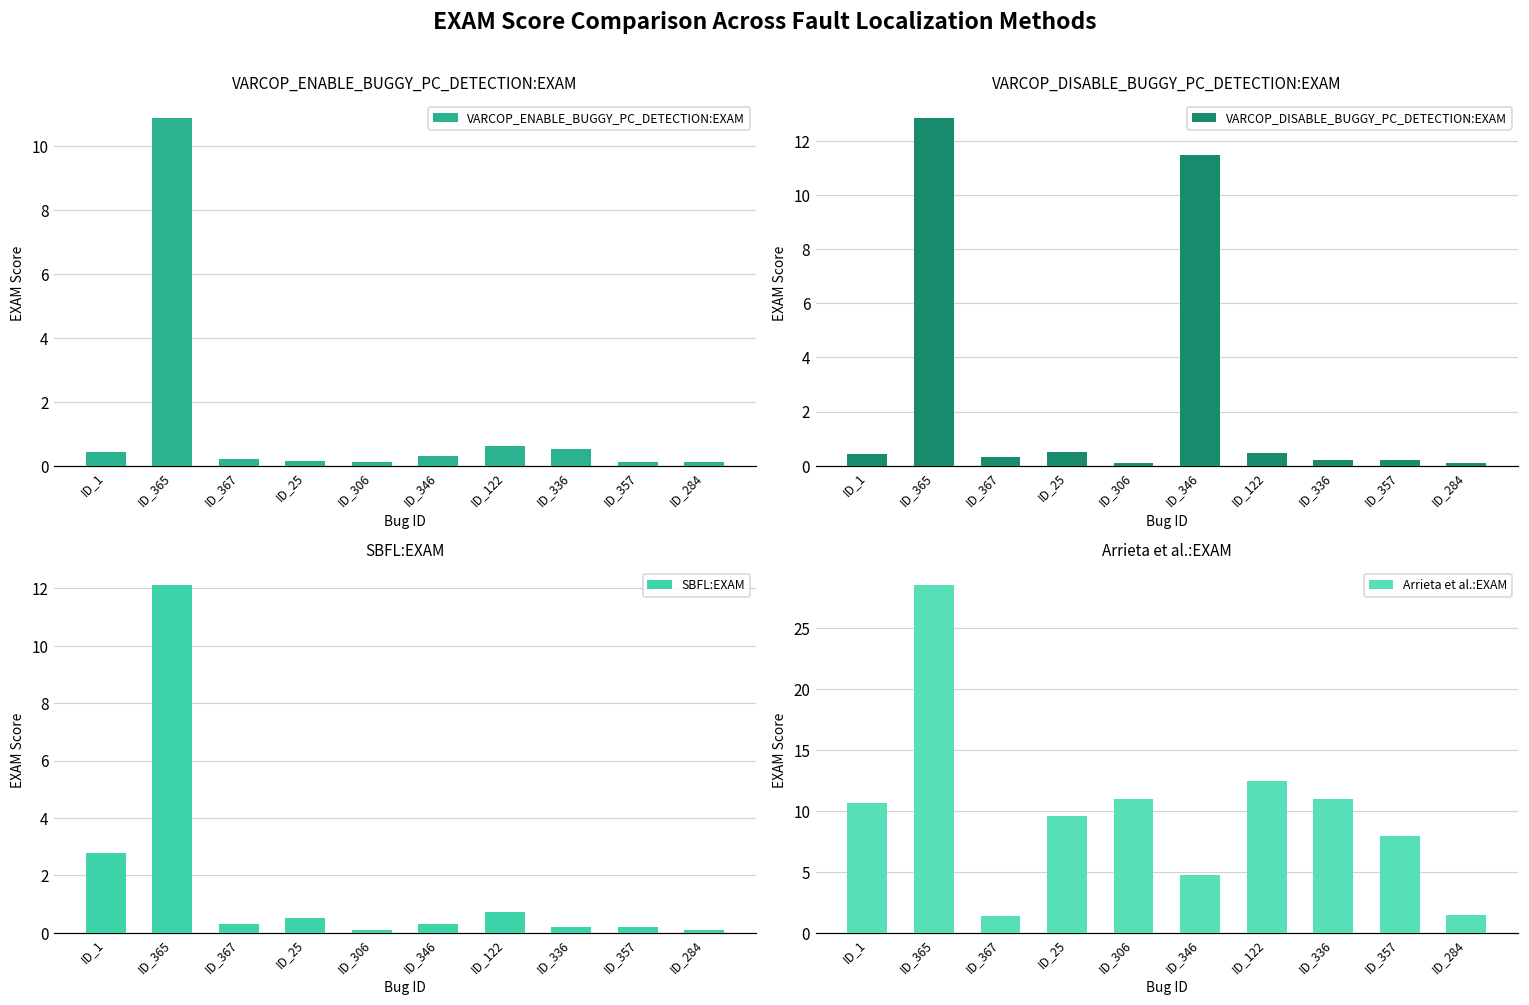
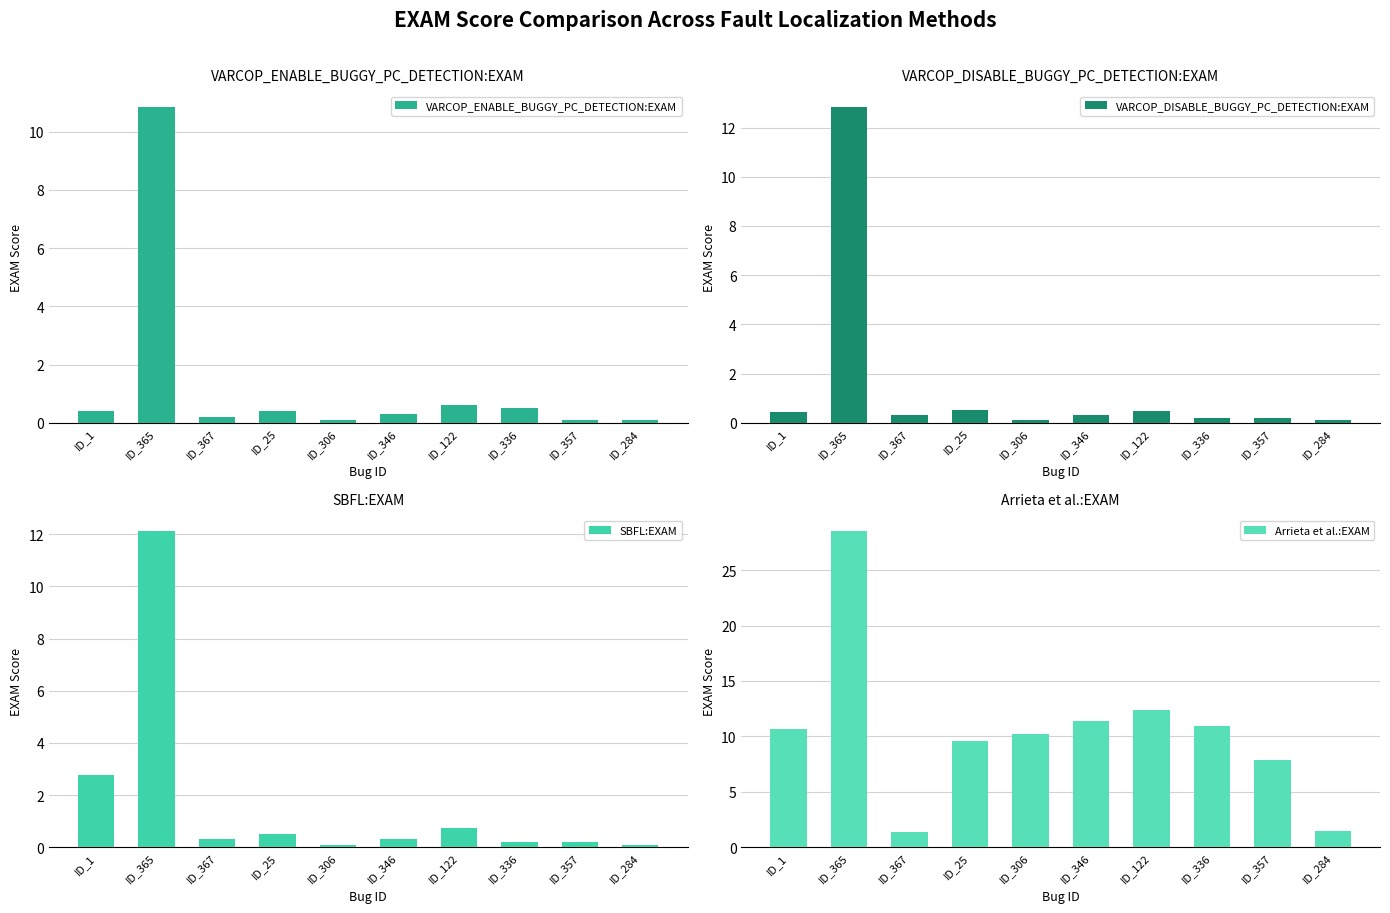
  {
    "VARCOP_ENABLE_BUGGY_PC_DETECTION:EXAM": {
      "ID_1": 0.4,
      "ID_365": 10.9,
      "ID_367": 0.2,
-     "ID_25": 0.1,
+     "ID_25": 0.4,
      "ID_306": 0.1,
      "ID_346": 0.3,
      "ID_122": 0.6,
      "ID_336": 0.5,
      "ID_357": 0.1,
      "ID_284": 0.1
    },
    "VARCOP_DISABLE_BUGGY_PC_DETECTION:EXAM": {
      "ID_1": 0.4,
      "ID_365": 12.8,
      "ID_367": 0.3,
      "ID_25": 0.5,
      "ID_306": 0.1,
-     "ID_346": 11.5,
+     "ID_346": 0.3,
      "ID_122": 0.5,
      "ID_336": 0.2,
      "ID_357": 0.2,
      "ID_284": 0.1
    },
    "SBFL:EXAM": {
      "ID_1": 2.8,
      "ID_365": 12.1,
      "ID_367": 0.3,
      "ID_25": 0.5,
      "ID_306": 0.1,
      "ID_346": 0.3,
      "ID_122": 0.7,
      "ID_336": 0.2,
      "ID_357": 0.2,
      "ID_284": 0.1
    },
    "Arrieta et al.:EXAM": {
      "ID_1": 10.6,
      "ID_365": 28.5,
      "ID_367": 1.4,
      "ID_25": 9.6,
-     "ID_306": 11.0,
-     "ID_346": 4.7,
+     "ID_306": 10.2,
+     "ID_346": 11.4,
      "ID_122": 12.4,
      "ID_336": 11.0,
      "ID_357": 7.9,
      "ID_284": 1.5
    }
  }
